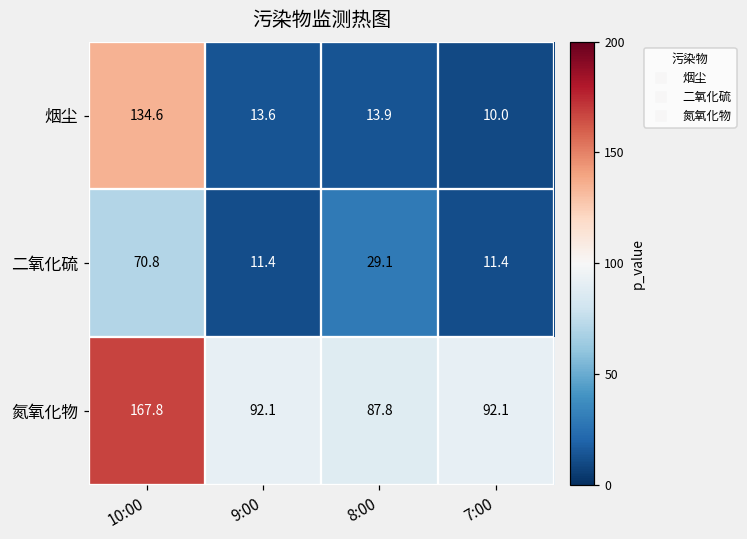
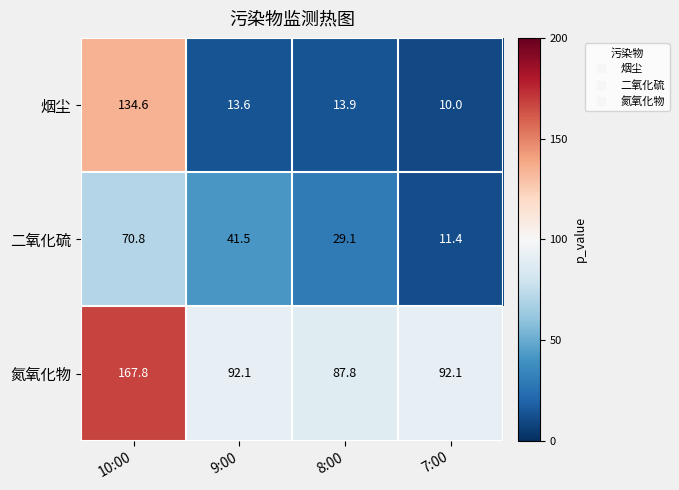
  {
    "烟尘": {
      "10:00": 134.6,
      "9:00": 13.6,
      "8:00": 13.9,
      "7:00": 10.0
    },
    "二氧化硫": {
      "10:00": 70.8,
-     "9:00": 11.4,
+     "9:00": 41.5,
      "8:00": 29.1,
      "7:00": 11.4
    },
    "氮氧化物": {
      "10:00": 167.8,
      "9:00": 92.1,
      "8:00": 87.8,
      "7:00": 92.1
    }
  }
